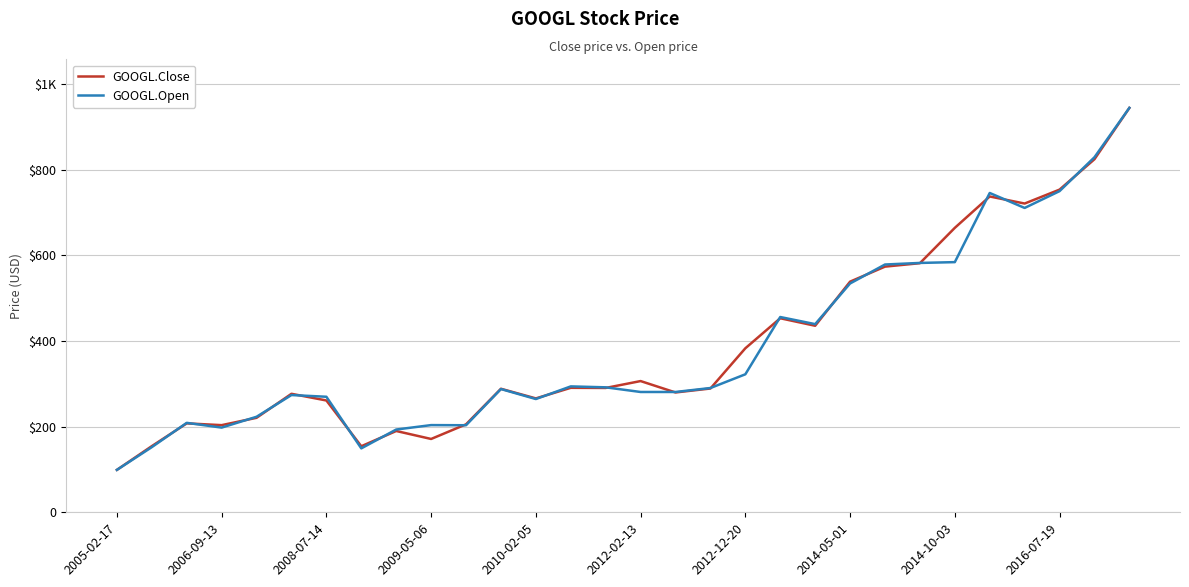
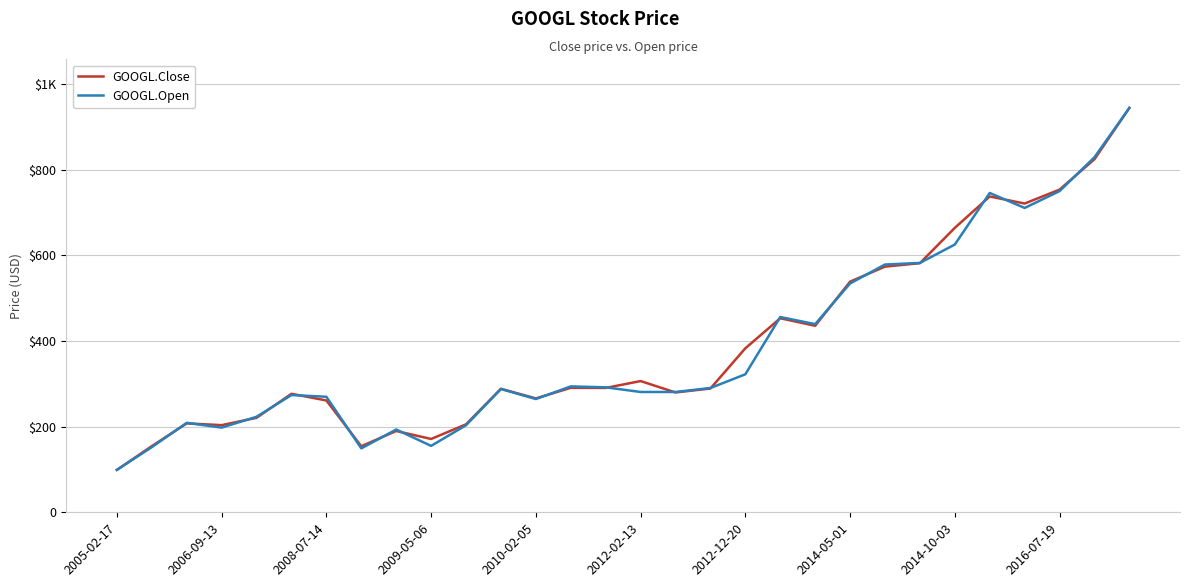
  {
    "GOOGL.Close": {
      "2008-07-14": "$260",
      "2009-05-06": "$170",
      "2012-02-13": "$310",
      "2012-12-20": "$380",
      "2014-10-03": "$660"
    },
    "GOOGL.Open": {
      "2008-07-14": "$270",
-     "2009-05-06": "$200",
+     "2009-05-06": "$160",
      "2012-02-13": "$280",
      "2012-12-20": "$320",
-     "2014-10-03": "$580"
+     "2014-10-03": "$630"
    }
  }
